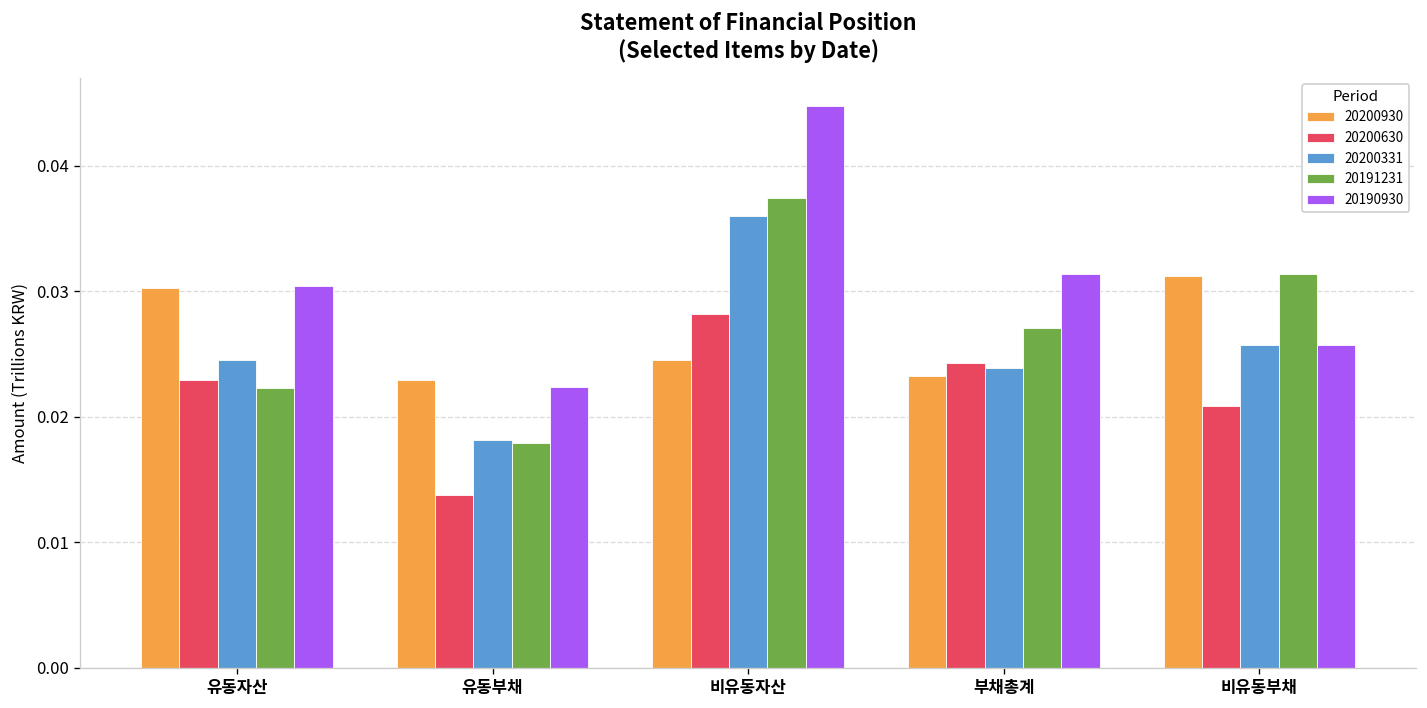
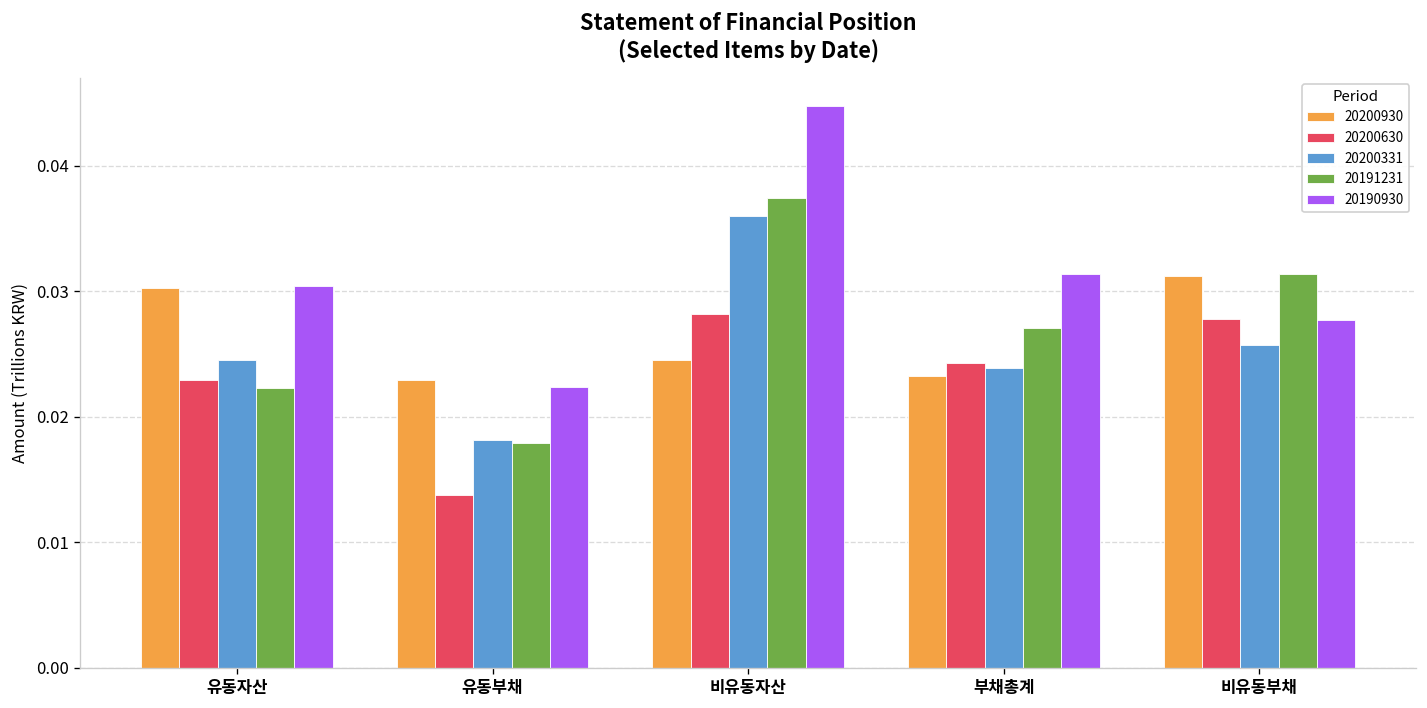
  {
    "20200930": {
      "유동자산": 0.0303,
      "유동부채": 0.0229,
      "비유동자산": 0.0246,
      "부채총계": 0.0233,
      "비유동부채": 0.0312
    },
    "20200630": {
      "유동자산": 0.0229,
      "유동부채": 0.0137,
      "비유동자산": 0.0282,
      "부채총계": 0.0243,
-     "비유동부채": 0.0208
+     "비유동부채": 0.0278
    },
    "20200331": {
      "유동자산": 0.0246,
      "유동부채": 0.0181,
      "비유동자산": 0.0360,
      "부채총계": 0.0239,
      "비유동부채": 0.0257
    },
    "20191231": {
      "유동자산": 0.0223,
      "유동부채": 0.0179,
      "비유동자산": 0.0374,
      "부채총계": 0.0271,
      "비유동부채": 0.0314
    },
    "20190930": {
      "유동자산": 0.0304,
      "유동부채": 0.0223,
      "비유동자산": 0.0448,
      "부채총계": 0.0314,
-     "비유동부채": 0.0257
+     "비유동부채": 0.0277
    }
  }
